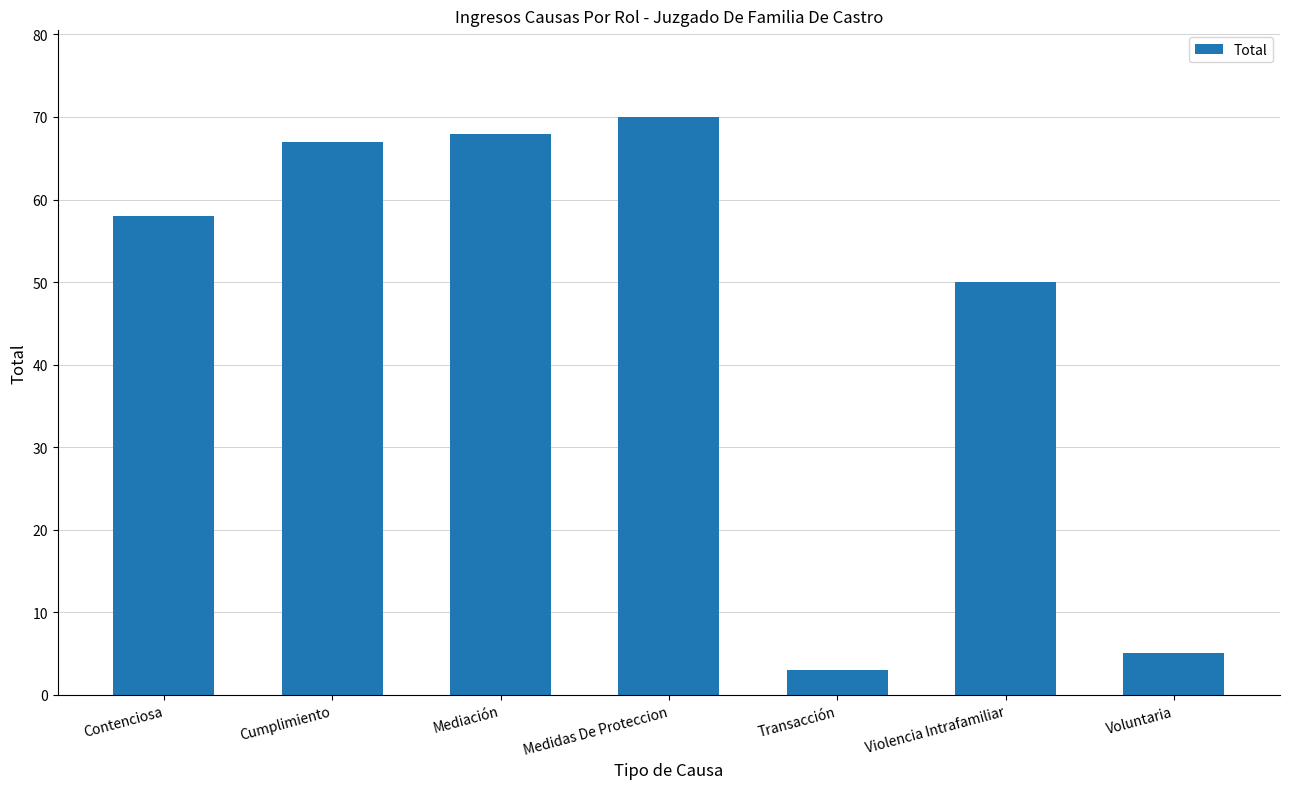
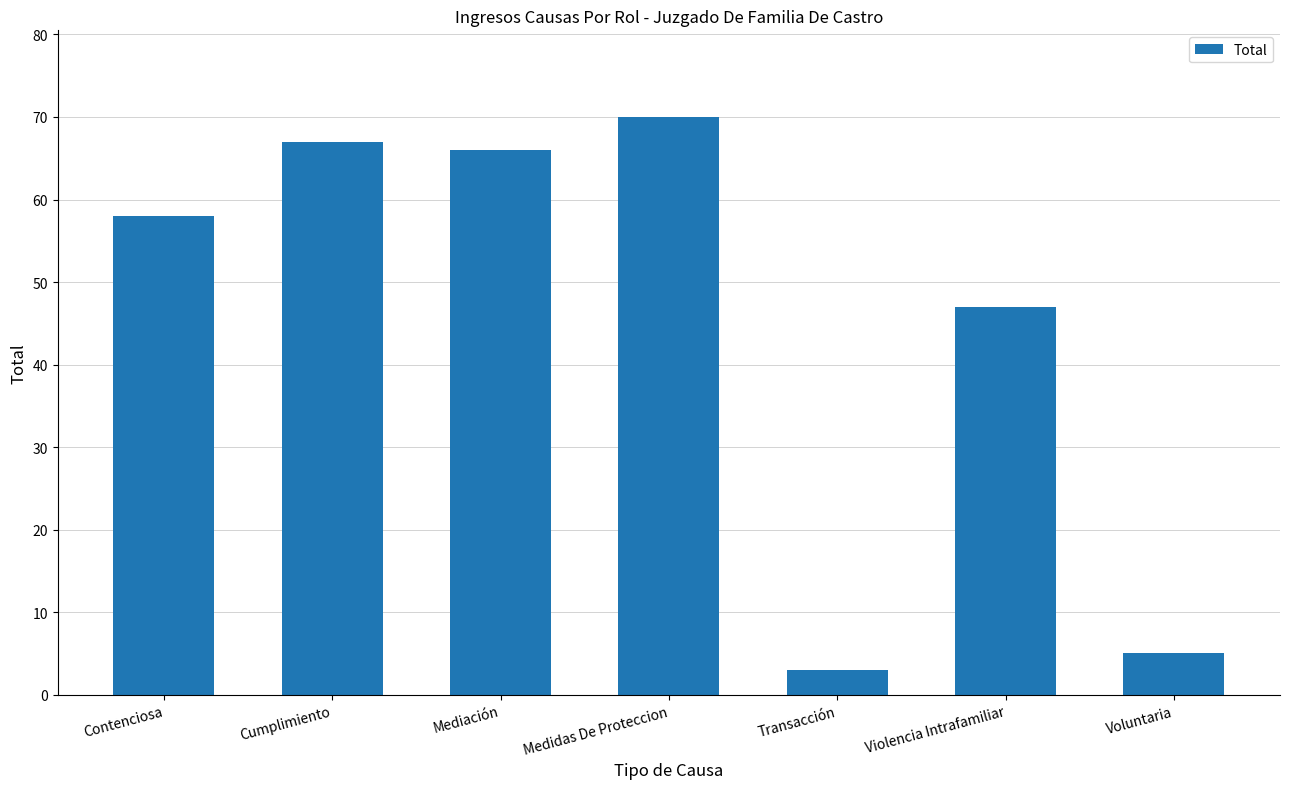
  {
    "Contenciosa": 58,
    "Cumplimiento": 67,
-   "Mediación": 68,
+   "Mediación": 66,
    "Medidas De Proteccion": 70,
    "Transacción": 3,
-   "Violencia Intrafamiliar": 50,
+   "Violencia Intrafamiliar": 47,
    "Voluntaria": 5
  }
